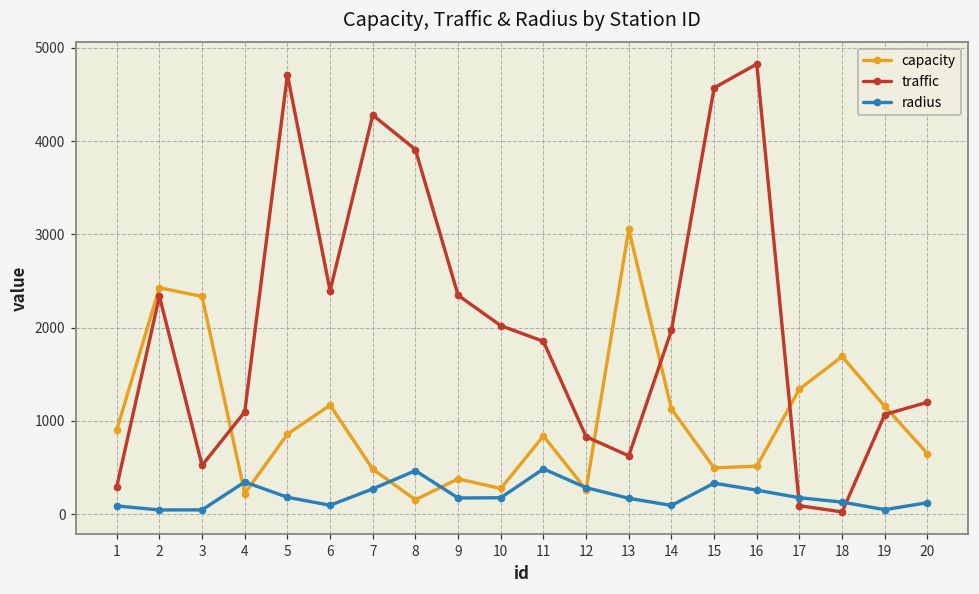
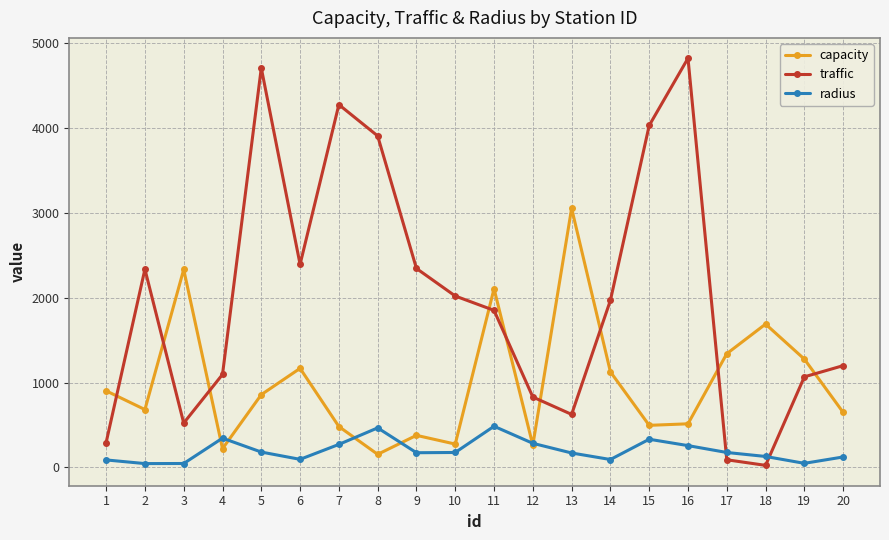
  {
    "capacity": {
      "1": 900,
-     "2": 2400,
+     "2": 700,
      "3": 2300,
      "4": 200,
      "5": 900,
      "6": 1200,
      "7": 500,
      "8": 200,
      "9": 400,
      "10": 300,
-     "11": 800,
+     "11": 2100,
      "13": 3100,
      "14": 1100,
      "15": 500,
      "16": 500,
      "17": 1300,
      "18": 1700,
-     "19": 1200,
+     "19": 1300,
      "20": 600
    },
    "traffic": {
      "1": 300,
      "2": 2300,
      "3": 500,
      "4": 1100,
      "5": 4700,
      "6": 2400,
      "7": 4300,
      "8": 3900,
      "9": 2300,
      "10": 2000,
      "11": 1900,
      "12": 800,
      "13": 600,
      "14": 2000,
-     "15": 4600,
+     "15": 4000,
      "16": 4800,
      "17": 100,
      "18": 0,
      "19": 1100,
      "20": 1200
    },
    "radius": {
      "1": 100,
      "2": 0,
      "3": 0,
      "4": 300,
      "5": 200,
      "6": 100,
      "7": 300,
      "8": 500,
      "9": 200,
      "10": 200,
      "11": 500,
      "13": 200,
      "14": 100,
      "15": 300,
      "16": 300,
      "17": 200,
      "18": 100,
      "19": 0,
      "20": 100
    }
  }
